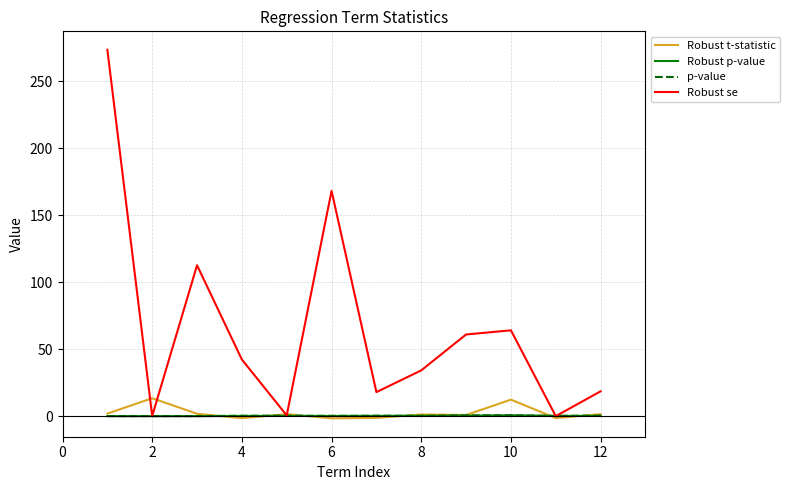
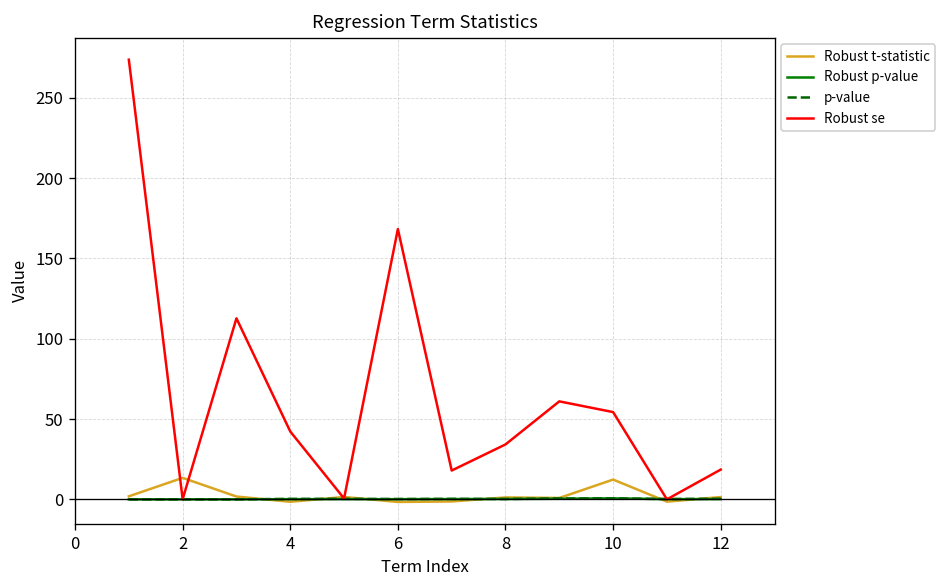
  {
    "Robust t-statistic": {
      "2": 13,
      "10": 12
    },
    "Robust se": {
      "4": 42,
      "6": 168,
      "8": 34,
-     "10": 64,
+     "10": 54,
      "12": 19
    }
  }
